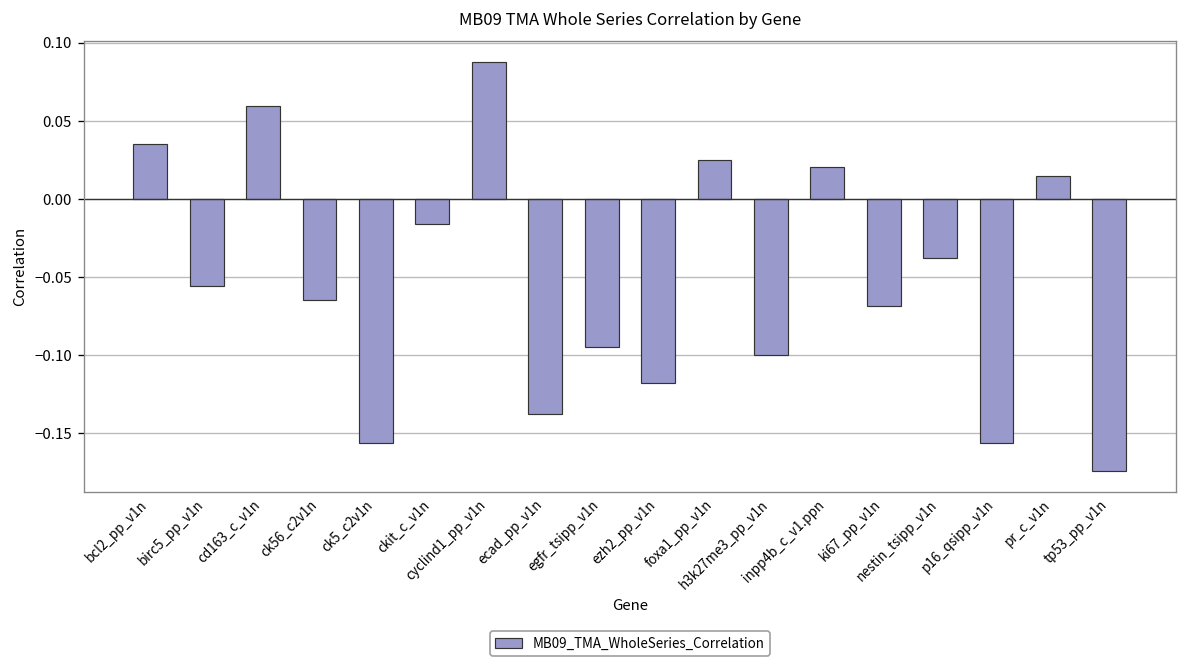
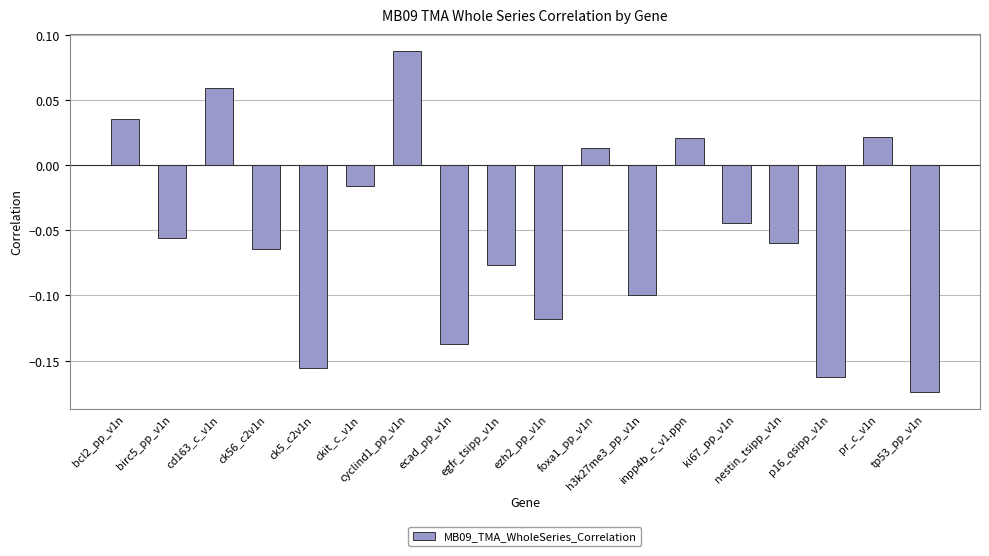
  {
    "bcl2_pp_v1n": 0.035,
    "birc5_pp_v1n": -0.056,
    "cd163_c_v1n": 0.059,
    "ck56_c2v1n": -0.064,
    "ck5_c2v1n": -0.156,
    "ckit_c_v1n": -0.016,
    "cyclind1_pp_v1n": 0.088,
    "ecad_pp_v1n": -0.137,
-   "egfr_tsipp_v1n": -0.094,
+   "egfr_tsipp_v1n": -0.077,
    "ezh2_pp_v1n": -0.118,
-   "foxa1_pp_v1n": 0.025,
+   "foxa1_pp_v1n": 0.013,
    "h3k27me3_pp_v1n": -0.100,
    "inpp4b_c_v1.ppn": 0.021,
-   "ki67_pp_v1n": -0.068,
-   "nestin_tsipp_v1n": -0.038,
-   "p16_qsipp_v1n": -0.156,
-   "pr_c_v1n": 0.015,
+   "ki67_pp_v1n": -0.045,
+   "nestin_tsipp_v1n": -0.060,
+   "p16_qsipp_v1n": -0.163,
+   "pr_c_v1n": 0.021,
    "tp53_pp_v1n": -0.174
  }
